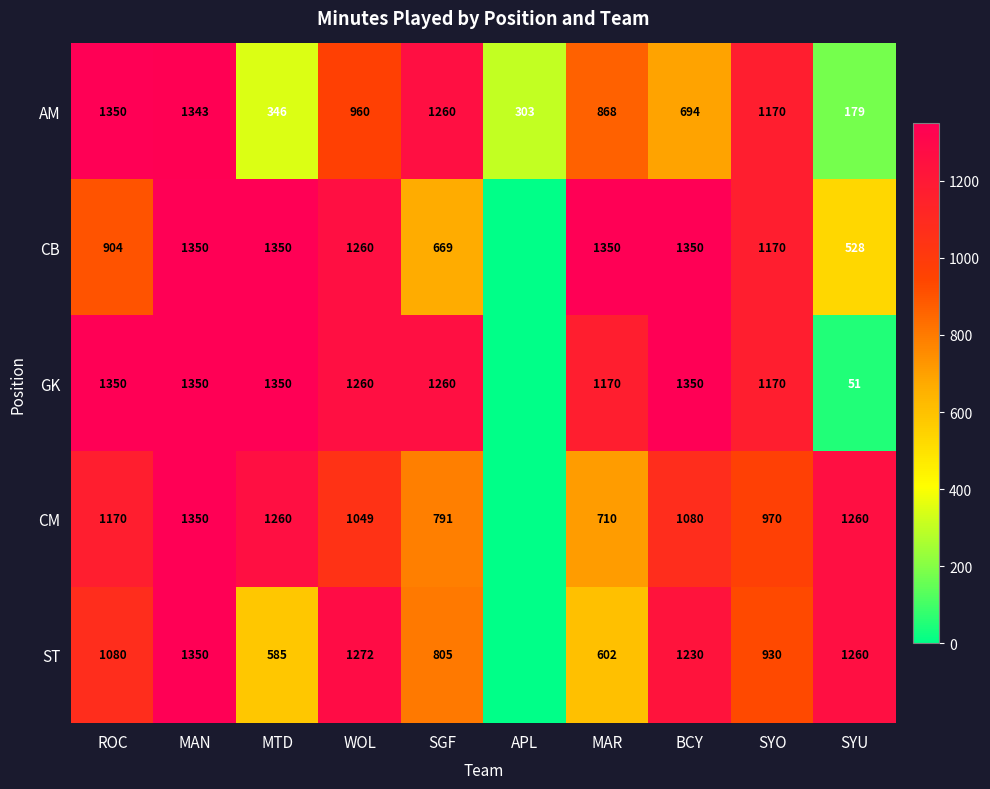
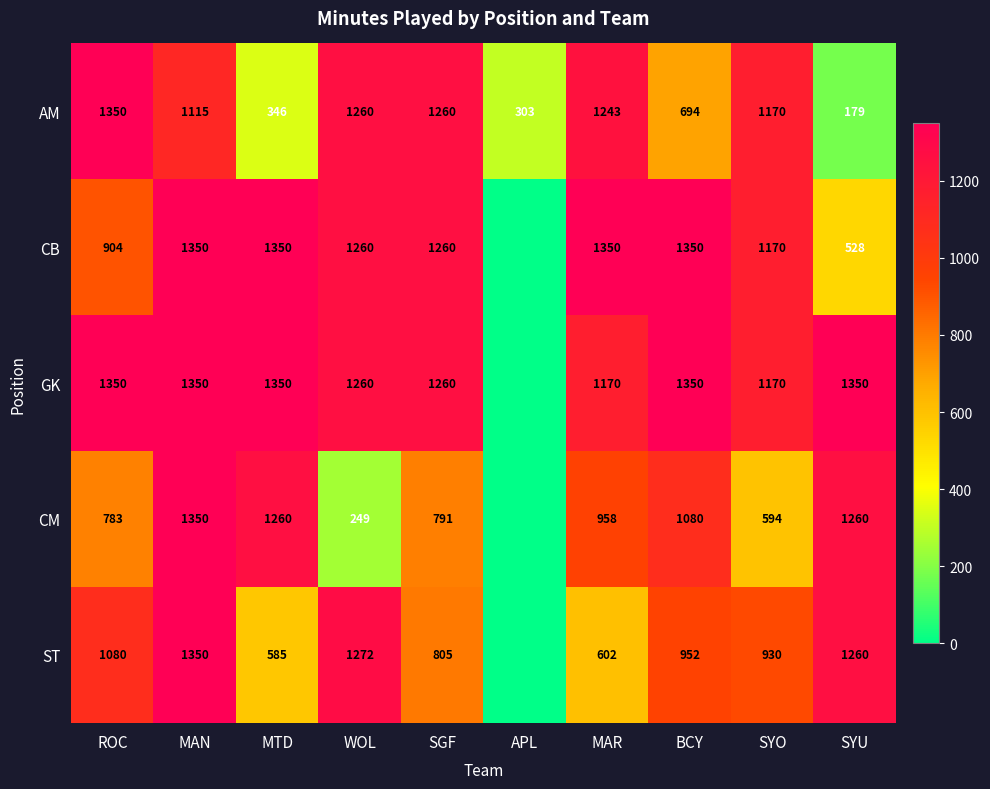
  {
    "AM": {
      "ROC": 1350,
-     "MAN": 1343,
+     "MAN": 1115,
      "MTD": 346,
-     "WOL": 960,
+     "WOL": 1260,
      "SGF": 1260,
      "APL": 303,
-     "MAR": 868,
+     "MAR": 1243,
      "BCY": 694,
      "SYO": 1170,
      "SYU": 179
    },
    "CB": {
      "ROC": 904,
      "MAN": 1350,
      "MTD": 1350,
      "WOL": 1260,
-     "SGF": 669,
+     "SGF": 1260,
      "MAR": 1350,
      "BCY": 1350,
      "SYO": 1170,
      "SYU": 528
    },
    "GK": {
      "ROC": 1350,
      "MAN": 1350,
      "MTD": 1350,
      "WOL": 1260,
      "SGF": 1260,
      "MAR": 1170,
      "BCY": 1350,
      "SYO": 1170,
-     "SYU": 51
+     "SYU": 1350
    },
    "CM": {
-     "ROC": 1170,
+     "ROC": 783,
      "MAN": 1350,
      "MTD": 1260,
-     "WOL": 1049,
+     "WOL": 249,
      "SGF": 791,
-     "MAR": 710,
+     "MAR": 958,
      "BCY": 1080,
-     "SYO": 970,
+     "SYO": 594,
      "SYU": 1260
    },
    "ST": {
      "ROC": 1080,
      "MAN": 1350,
      "MTD": 585,
      "WOL": 1272,
      "SGF": 805,
      "MAR": 602,
-     "BCY": 1230,
+     "BCY": 952,
      "SYO": 930,
      "SYU": 1260
    }
  }
